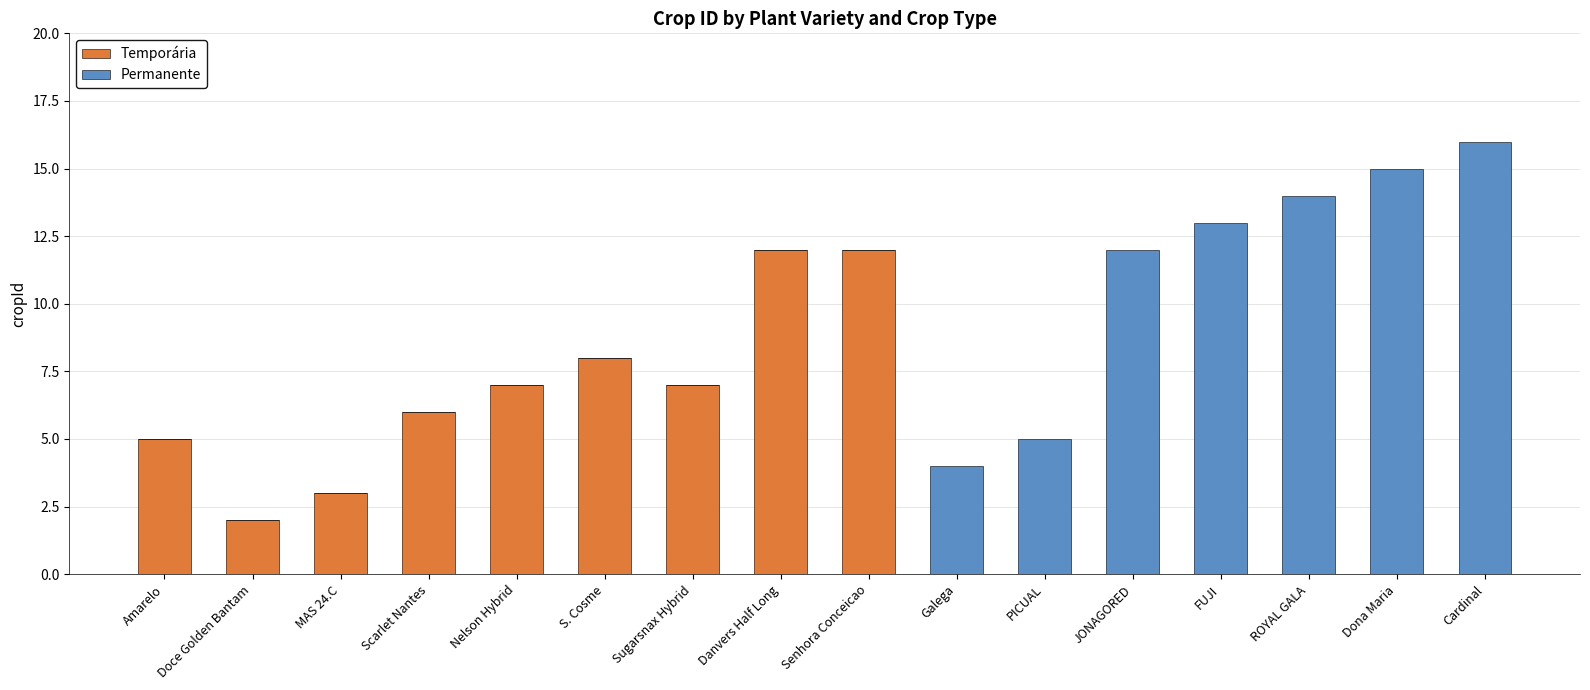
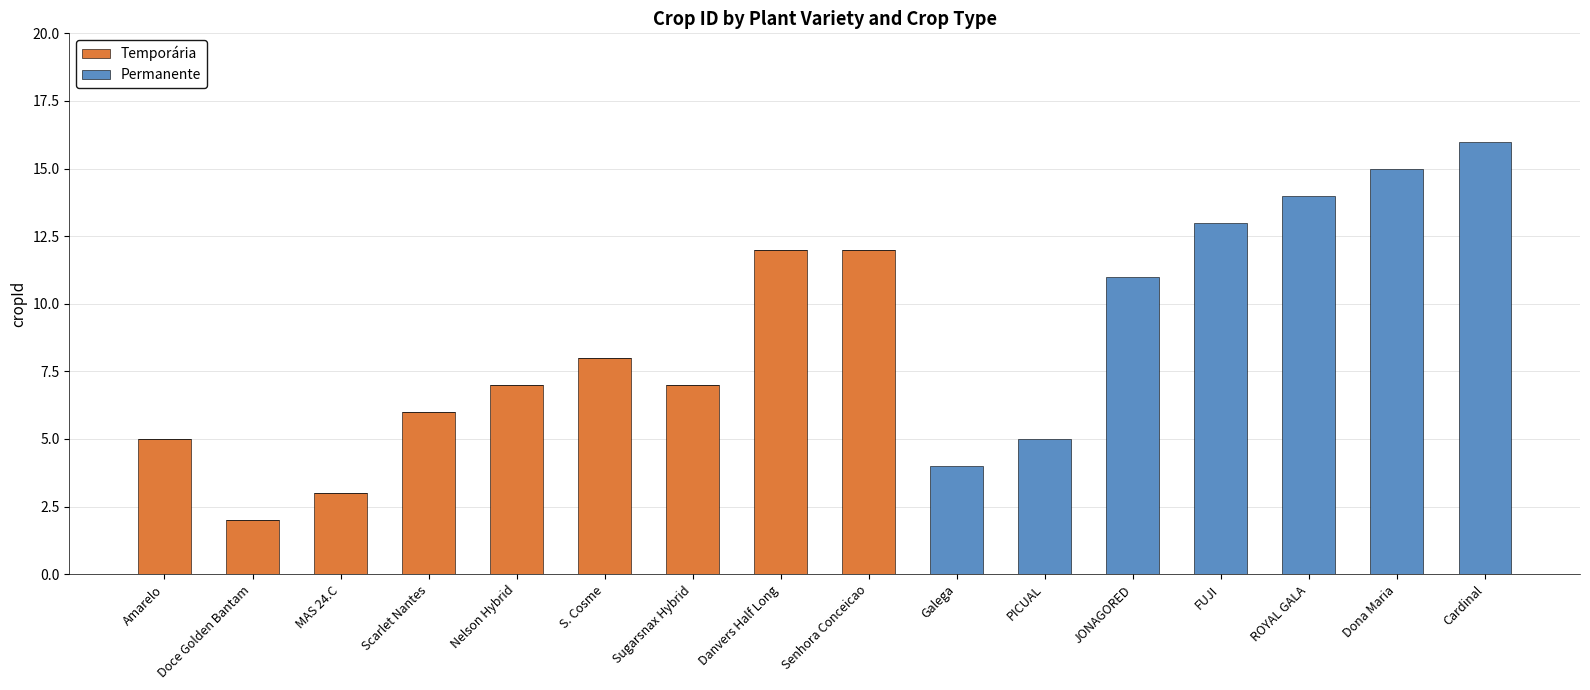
  {
    "Temporária": {
      "Amarelo": 5,
      "Doce Golden Bantam": 2,
      "MAS 24.C": 3,
      "Scarlet Nantes": 6,
      "Nelson Hybrid": 7,
      "S. Cosme": 8,
      "Sugarsnax Hybrid": 7,
      "Danvers Half Long": 12,
      "Senhora Conceicao": 12,
      "Galega": 0,
      "PICUAL": 0,
      "JONAGORED": 0,
      "FUJI": 0,
      "ROYAL GALA": 0,
      "Dona Maria": 0,
      "Cardinal": 0
    },
    "Permanente": {
-     "JONAGORED": 12
+     "JONAGORED": 11
    }
  }
